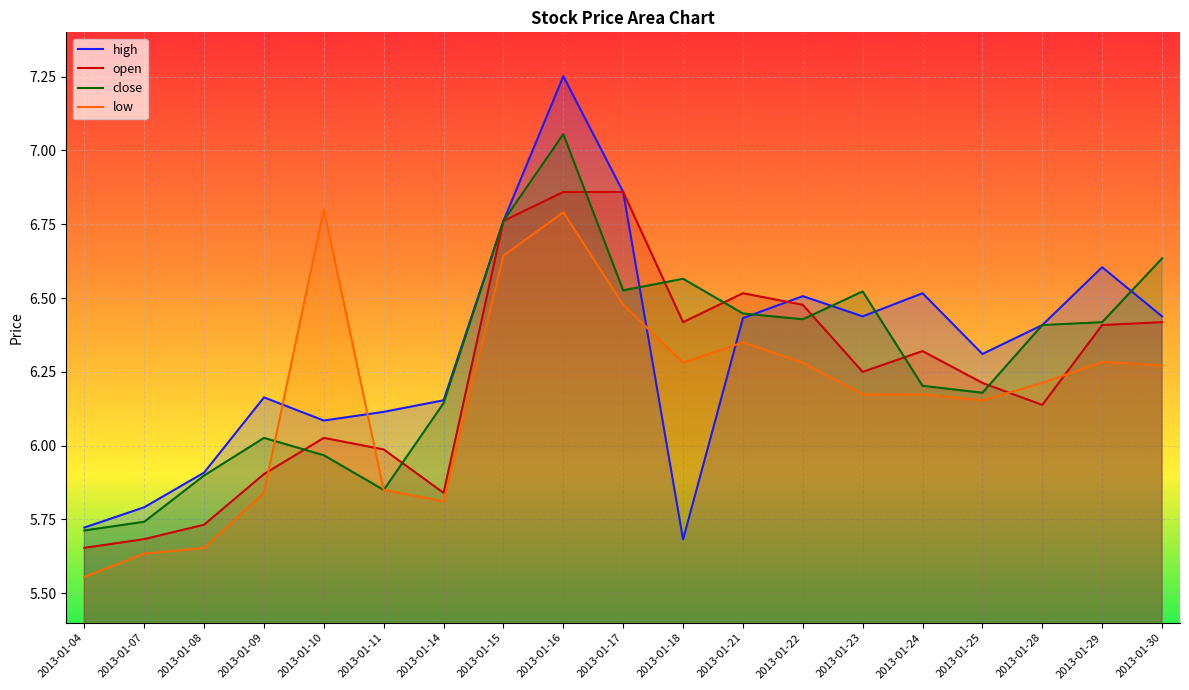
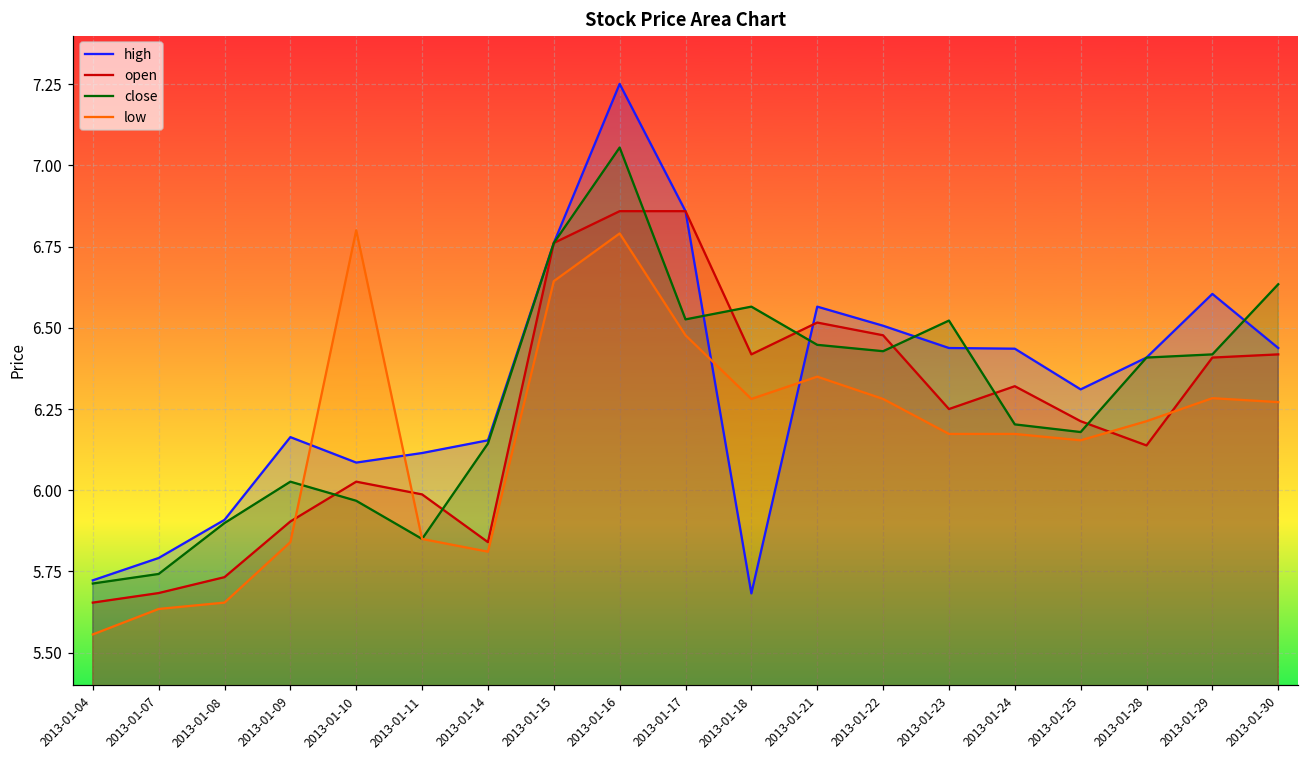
  {
    "high": {
      "2013-01-04": 5.72,
      "2013-01-07": 5.79,
      "2013-01-08": 5.91,
      "2013-01-09": 6.16,
      "2013-01-10": 6.09,
      "2013-01-11": 6.11,
      "2013-01-14": 6.15,
      "2013-01-16": 7.25,
      "2013-01-18": 5.68,
-     "2013-01-21": 6.43,
+     "2013-01-21": 6.57,
      "2013-01-22": 6.51,
      "2013-01-23": 6.44,
-     "2013-01-24": 6.52,
+     "2013-01-24": 6.44,
      "2013-01-25": 6.31,
      "2013-01-29": 6.60,
      "2013-01-30": 6.44
    },
    "open": {
      "2013-01-04": 5.65,
      "2013-01-07": 5.68,
      "2013-01-08": 5.73,
      "2013-01-09": 5.90,
      "2013-01-10": 6.03,
      "2013-01-11": 5.99,
      "2013-01-14": 5.84,
      "2013-01-16": 6.86,
      "2013-01-18": 6.42,
      "2013-01-21": 6.52,
      "2013-01-22": 6.48,
      "2013-01-23": 6.25,
      "2013-01-24": 6.32,
      "2013-01-25": 6.21,
      "2013-01-28": 6.14,
      "2013-01-29": 6.41,
      "2013-01-30": 6.42
    },
    "close": {
      "2013-01-04": 5.71,
      "2013-01-07": 5.74,
      "2013-01-08": 5.90,
      "2013-01-09": 6.03,
      "2013-01-10": 5.97,
      "2013-01-14": 6.14,
      "2013-01-16": 7.06,
      "2013-01-17": 6.53,
      "2013-01-18": 6.57,
      "2013-01-21": 6.45,
      "2013-01-22": 6.43,
      "2013-01-23": 6.52,
      "2013-01-24": 6.20,
      "2013-01-25": 6.18,
      "2013-01-29": 6.42,
      "2013-01-30": 6.63
    },
    "low": {
      "2013-01-04": 5.56,
      "2013-01-07": 5.63,
      "2013-01-08": 5.65,
      "2013-01-09": 5.84,
      "2013-01-10": 6.80,
      "2013-01-14": 5.81,
      "2013-01-15": 6.64,
      "2013-01-16": 6.79,
      "2013-01-17": 6.48,
      "2013-01-18": 6.28,
      "2013-01-21": 6.35,
      "2013-01-22": 6.28,
      "2013-01-23": 6.17,
      "2013-01-24": 6.17,
      "2013-01-25": 6.15,
      "2013-01-28": 6.21,
      "2013-01-29": 6.28,
      "2013-01-30": 6.27
    }
  }
